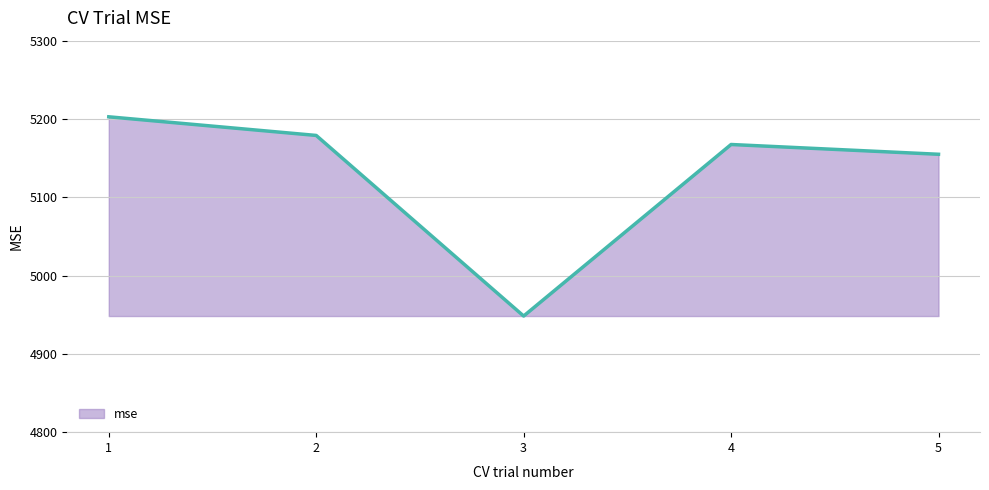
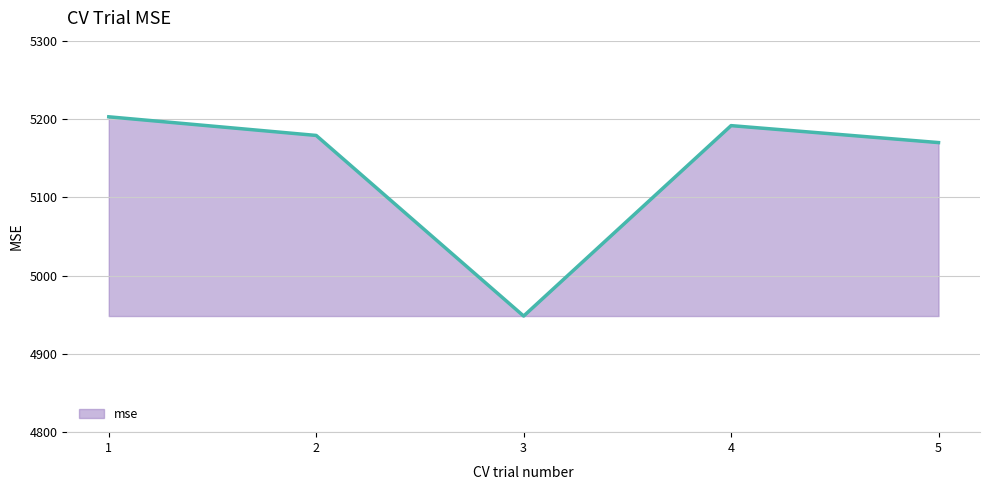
  {
    "1": 5200,
    "2": 5180,
    "3": 4950,
-   "4": 5170,
-   "5": 5150
+   "4": 5190,
+   "5": 5170
  }
